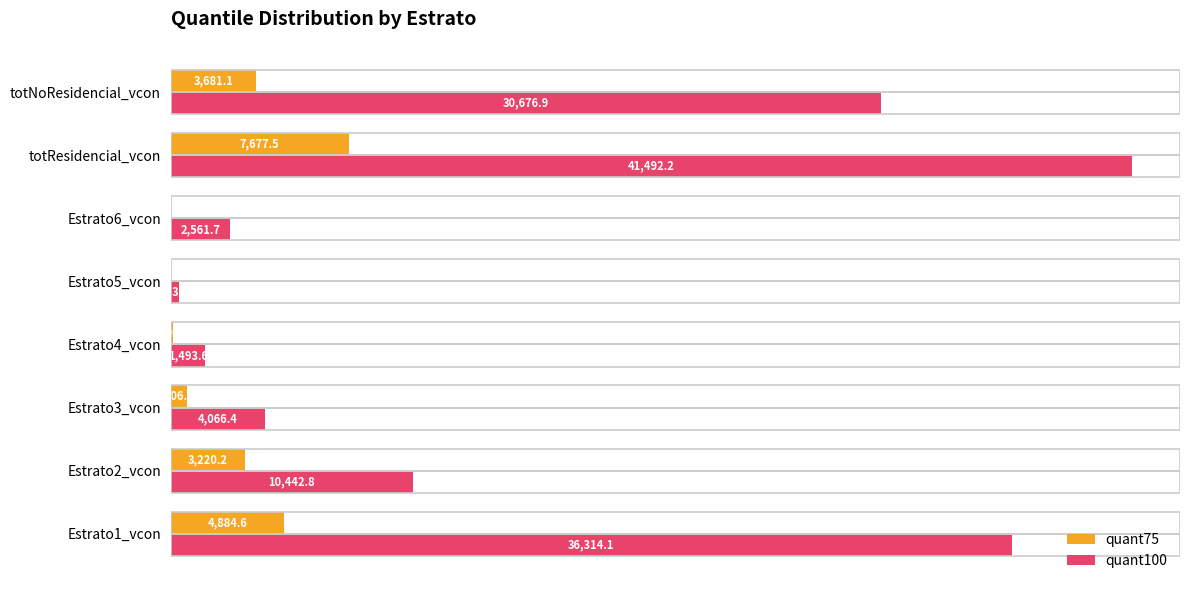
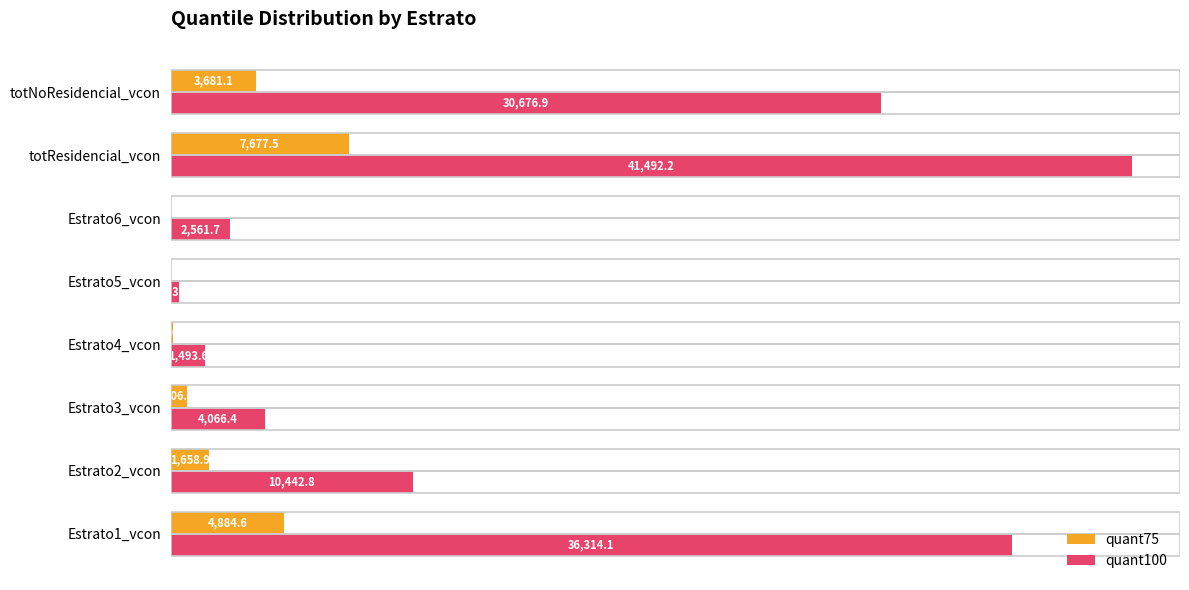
  {
    "quant75": {
      "totNoResidencial_vcon": "3,681.1",
      "totResidencial_vcon": "7,677.5",
-     "Estrato2_vcon": "3,220.2",
+     "Estrato2_vcon": "1,658.9",
      "Estrato1_vcon": "4,884.6"
    },
    "quant100": {
      "totNoResidencial_vcon": "30,676.9",
      "totResidencial_vcon": "41,492.2",
      "Estrato6_vcon": "2,561.7",
      "Estrato4_vcon": "1,493.6",
      "Estrato3_vcon": "4,066.4",
      "Estrato2_vcon": "10,442.8",
      "Estrato1_vcon": "36,314.1"
    }
  }
